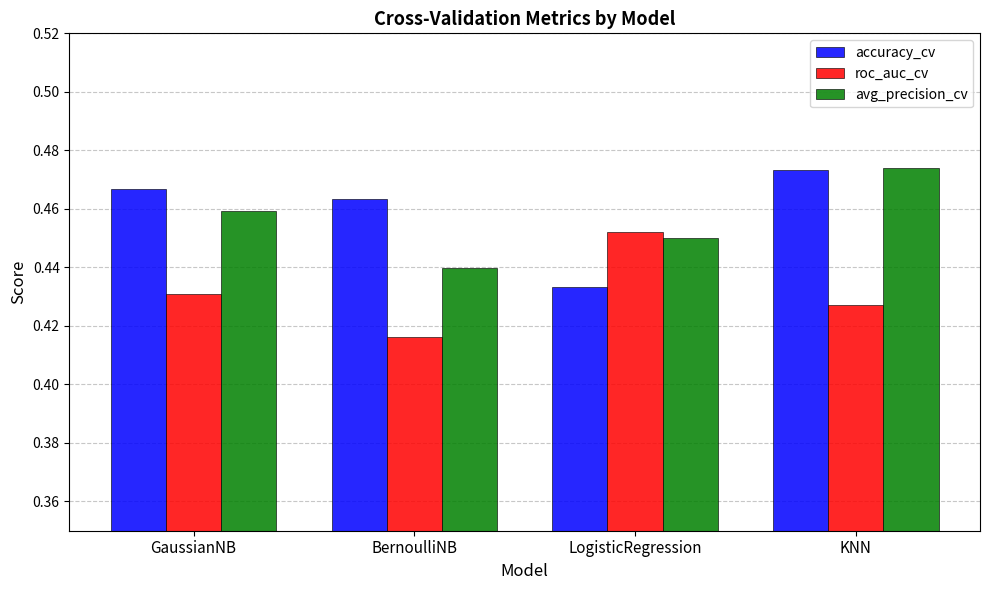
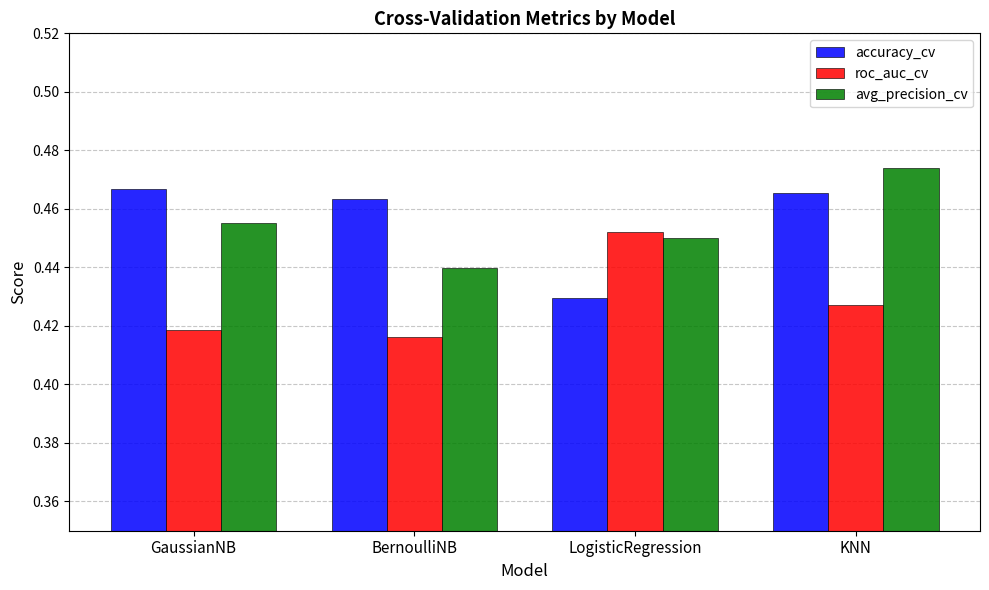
  {
    "accuracy_cv": {
      "GaussianNB": 0.467,
      "BernoulliNB": 0.463,
-     "LogisticRegression": 0.433,
-     "KNN": 0.473
+     "LogisticRegression": 0.429,
+     "KNN": 0.466
    },
    "roc_auc_cv": {
-     "GaussianNB": 0.431,
+     "GaussianNB": 0.419,
      "BernoulliNB": 0.416,
      "LogisticRegression": 0.452,
      "KNN": 0.427
    },
    "avg_precision_cv": {
-     "GaussianNB": 0.459,
+     "GaussianNB": 0.455,
      "BernoulliNB": 0.440,
      "LogisticRegression": 0.450,
      "KNN": 0.474
    }
  }
